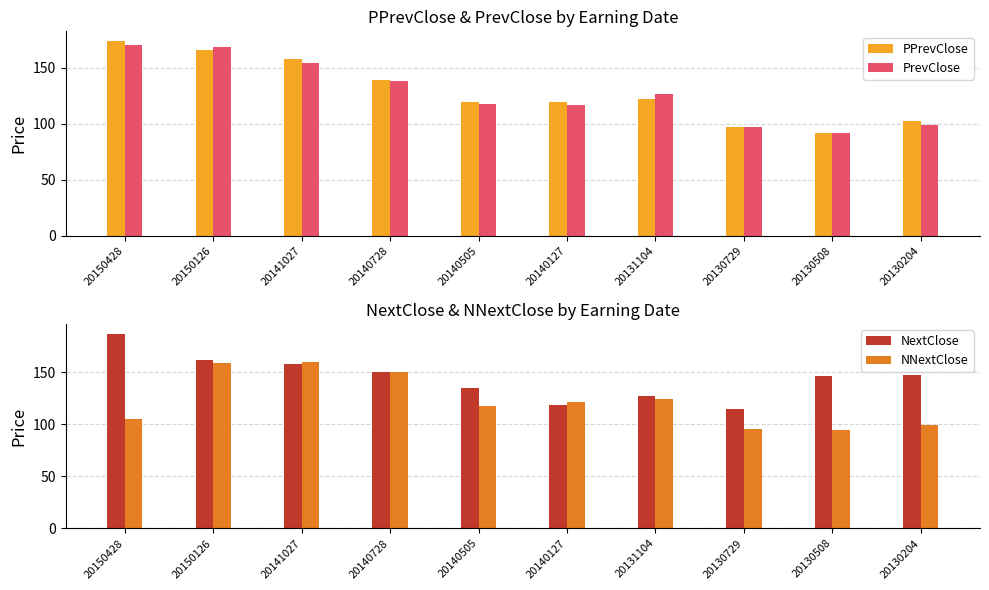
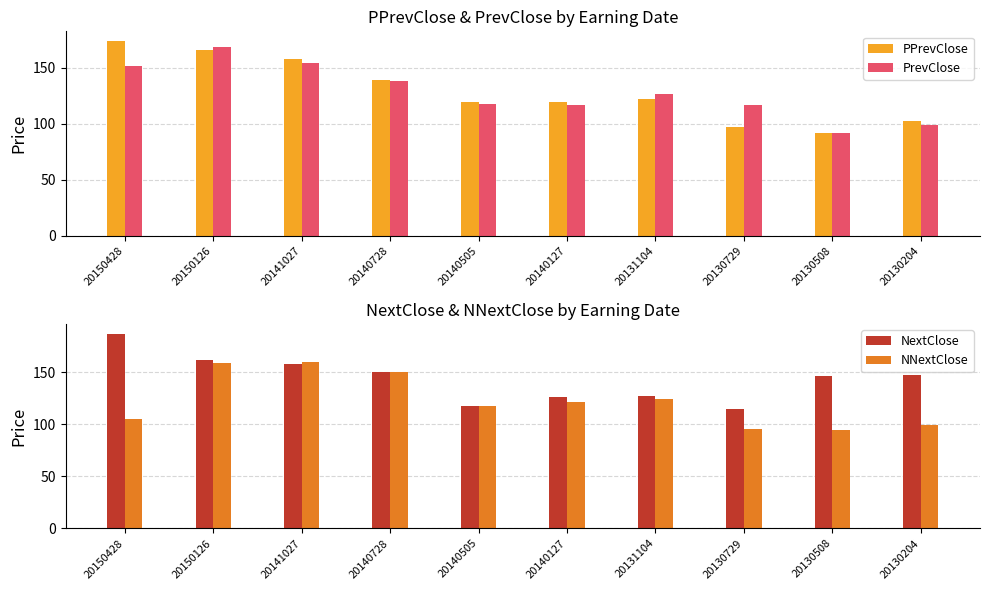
  {
    "PPrevClose & PrevClose by Earning Date": {
      "PPrevClose": {
        "20150428": 174,
        "20150126": 165,
        "20141027": 158,
        "20140728": 139,
        "20140505": 119,
        "20140127": 119,
        "20131104": 122,
        "20130729": 97,
        "20130508": 92,
        "20130204": 102
      },
      "PrevClose": {
-       "20150428": 170,
+       "20150428": 152,
        "20150126": 168,
        "20141027": 154,
        "20140728": 138,
        "20140505": 118,
        "20140127": 116,
        "20131104": 127,
-       "20130729": 97,
+       "20130729": 117,
        "20130508": 92,
        "20130204": 99
      }
    },
    "NextClose & NNextClose by Earning Date": {
      "NextClose": {
        "20150428": 187,
        "20150126": 161,
        "20141027": 158,
        "20140728": 150,
-       "20140505": 135,
-       "20140127": 118,
+       "20140505": 118,
+       "20140127": 126,
        "20131104": 127,
        "20130729": 115,
        "20130508": 147,
        "20130204": 147
      },
      "NNextClose": {
        "20150428": 105,
        "20150126": 159,
        "20141027": 160,
        "20140728": 150,
        "20140505": 118,
        "20140127": 121,
        "20131104": 124,
        "20130729": 95,
        "20130508": 95,
        "20130204": 99
      }
    }
  }
